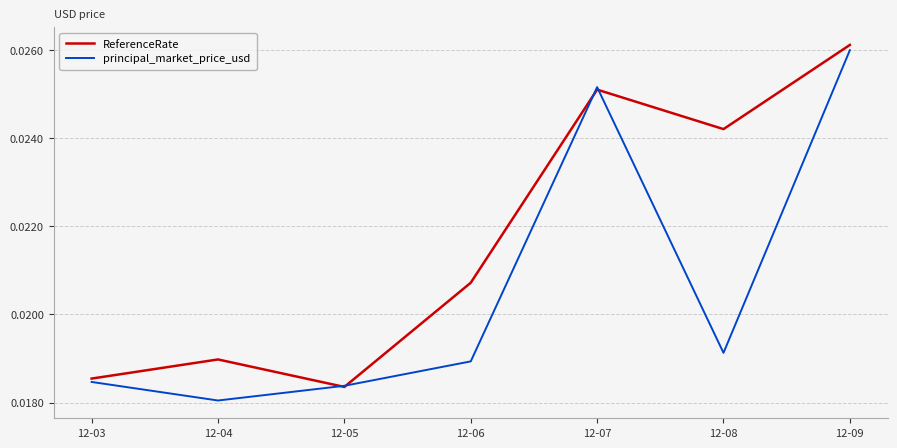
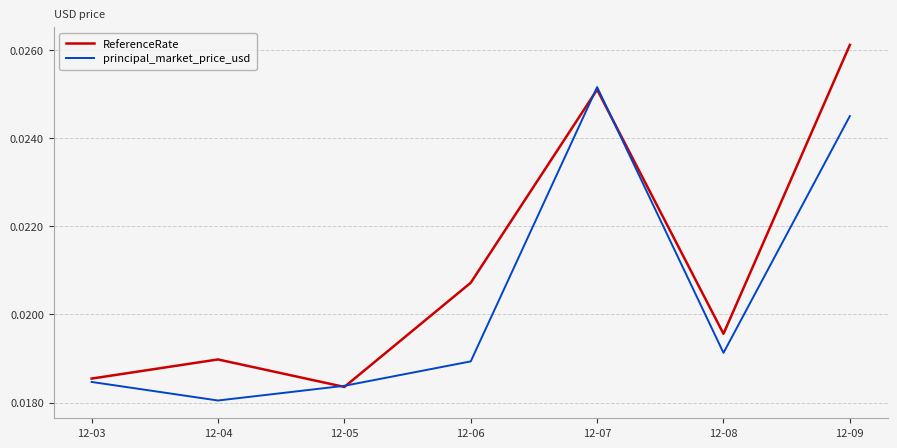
  {
    "ReferenceRate": {
      "12-03": 0.0185,
      "12-04": 0.0190,
      "12-06": 0.0207,
-     "12-08": 0.0242,
+     "12-08": 0.0196,
      "12-09": 0.0261
    },
    "principal_market_price_usd": {
      "12-03": 0.0185,
      "12-04": 0.0180,
      "12-06": 0.0189,
      "12-08": 0.0191,
-     "12-09": 0.0260
+     "12-09": 0.0245
    }
  }
